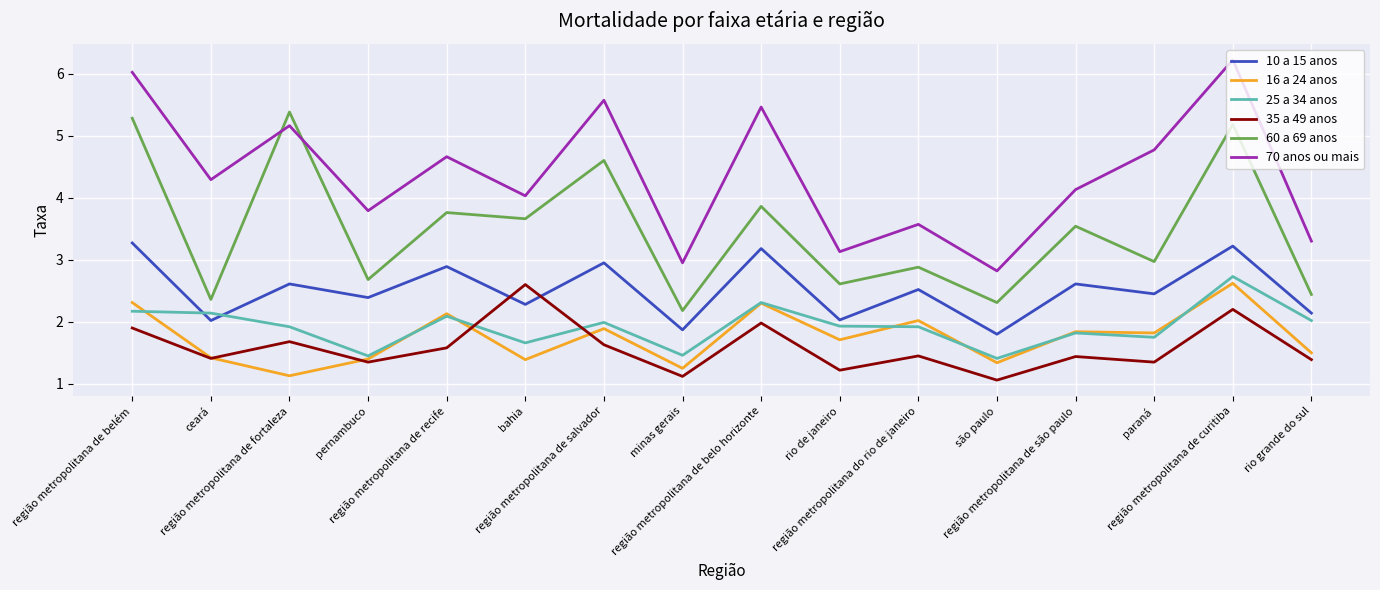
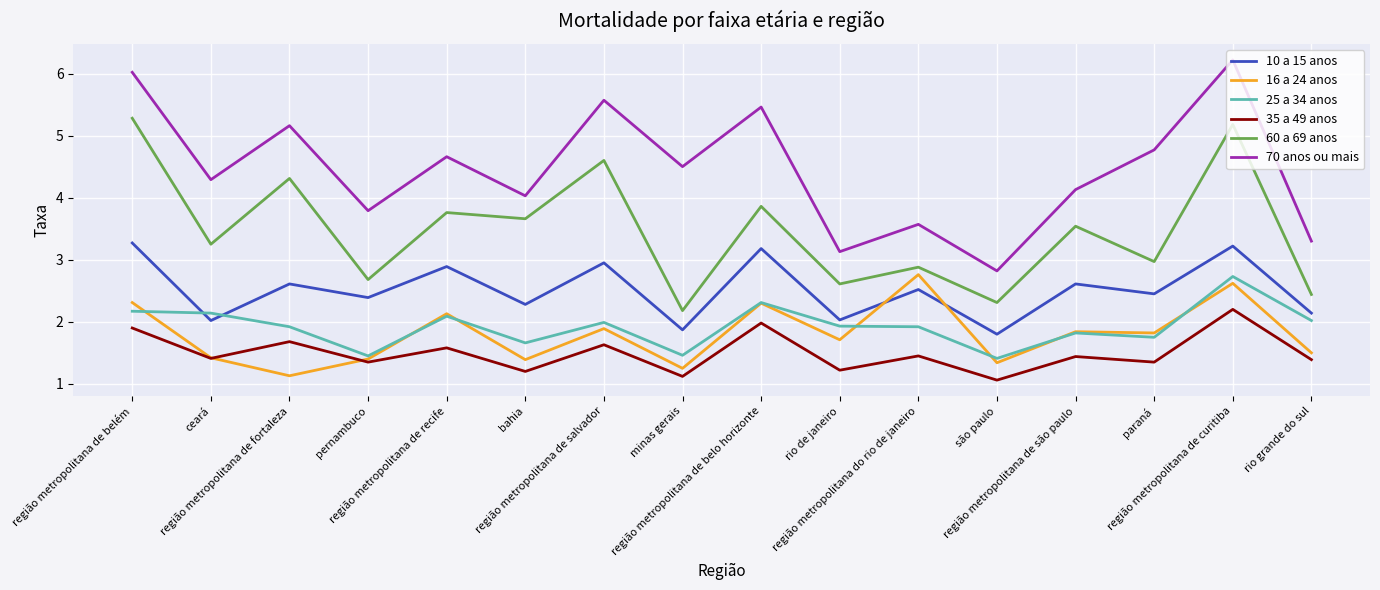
  {
    "10 a 15 anos": {
      "região metropolitana de belém": 3.3,
      "ceará": 2.0,
      "região metropolitana de fortaleza": 2.6,
      "pernambuco": 2.4,
      "região metropolitana de recife": 2.9,
      "bahia": 2.3,
      "região metropolitana de salvador": 3.0,
      "minas gerais": 1.9,
      "região metropolitana de belo horizonte": 3.2,
      "rio de janeiro": 2.0,
      "região metropolitana do rio de janeiro": 2.5,
      "são paulo": 1.8,
      "região metropolitana de são paulo": 2.6,
      "paraná": 2.5,
      "região metropolitana de curitiba": 3.2,
      "rio grande do sul": 2.1
    },
    "16 a 24 anos": {
      "região metropolitana de belém": 2.3,
      "região metropolitana de fortaleza": 1.1,
      "pernambuco": 1.4,
      "bahia": 1.4,
      "região metropolitana de salvador": 1.9,
      "minas gerais": 1.3,
      "rio de janeiro": 1.7,
-     "região metropolitana do rio de janeiro": 2.0,
+     "região metropolitana do rio de janeiro": 2.8,
      "são paulo": 1.3,
      "paraná": 1.8,
      "região metropolitana de curitiba": 2.6,
      "rio grande do sul": 1.5
    },
    "25 a 34 anos": {
      "região metropolitana de belém": 2.2,
      "ceará": 2.1,
      "região metropolitana de fortaleza": 1.9,
      "pernambuco": 1.5,
      "bahia": 1.7,
      "região metropolitana de salvador": 2.0,
      "minas gerais": 1.5,
      "rio de janeiro": 1.9,
      "região metropolitana do rio de janeiro": 1.9,
      "são paulo": 1.4,
      "paraná": 1.8,
      "região metropolitana de curitiba": 2.7,
      "rio grande do sul": 2.0
    },
    "35 a 49 anos": {
      "região metropolitana de belém": 1.9,
      "região metropolitana de fortaleza": 1.7,
      "pernambuco": 1.4,
      "região metropolitana de recife": 1.6,
-     "bahia": 2.6,
+     "bahia": 1.2,
      "região metropolitana de salvador": 1.6,
      "minas gerais": 1.1,
      "região metropolitana de belo horizonte": 2.0,
      "rio de janeiro": 1.2,
      "região metropolitana do rio de janeiro": 1.5,
      "são paulo": 1.1,
      "região metropolitana de são paulo": 1.4,
      "paraná": 1.4,
      "região metropolitana de curitiba": 2.2,
      "rio grande do sul": 1.4
    },
    "60 a 69 anos": {
      "região metropolitana de belém": 5.3,
-     "ceará": 2.4,
-     "região metropolitana de fortaleza": 5.4,
+     "ceará": 3.3,
+     "região metropolitana de fortaleza": 4.3,
      "pernambuco": 2.7,
      "região metropolitana de recife": 3.8,
      "bahia": 3.7,
      "região metropolitana de salvador": 4.6,
      "minas gerais": 2.2,
      "região metropolitana de belo horizonte": 3.9,
      "rio de janeiro": 2.6,
      "região metropolitana do rio de janeiro": 2.9,
      "são paulo": 2.3,
      "região metropolitana de são paulo": 3.5,
      "paraná": 3.0,
      "rio grande do sul": 2.4
    },
    "70 anos ou mais": {
      "região metropolitana de belém": 6.0,
      "ceará": 4.3,
      "região metropolitana de fortaleza": 5.2,
      "pernambuco": 3.8,
      "região metropolitana de recife": 4.7,
      "bahia": 4.0,
      "região metropolitana de salvador": 5.6,
-     "minas gerais": 3.0,
+     "minas gerais": 4.5,
      "região metropolitana de belo horizonte": 5.5,
      "rio de janeiro": 3.1,
      "região metropolitana do rio de janeiro": 3.6,
      "são paulo": 2.8,
      "região metropolitana de são paulo": 4.1,
      "paraná": 4.8,
      "rio grande do sul": 3.3
    }
  }
